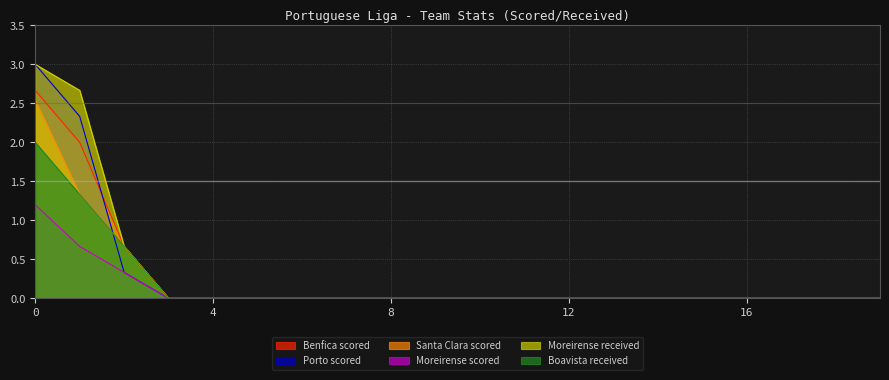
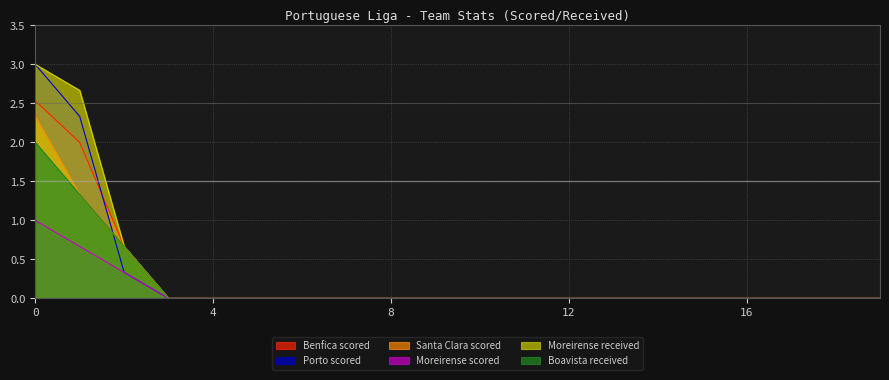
  {
    "Benfica scored": {
-     "0": 2.7
+     "0": 2.5
    },
    "Santa Clara scored": {
-     "0": 2.5
+     "0": 2.3
    },
    "Moreirense scored": {
-     "0": 1.2
+     "0": 1.0
    },
    "Boavista received": {
      "0": 2.0
    }
  }
